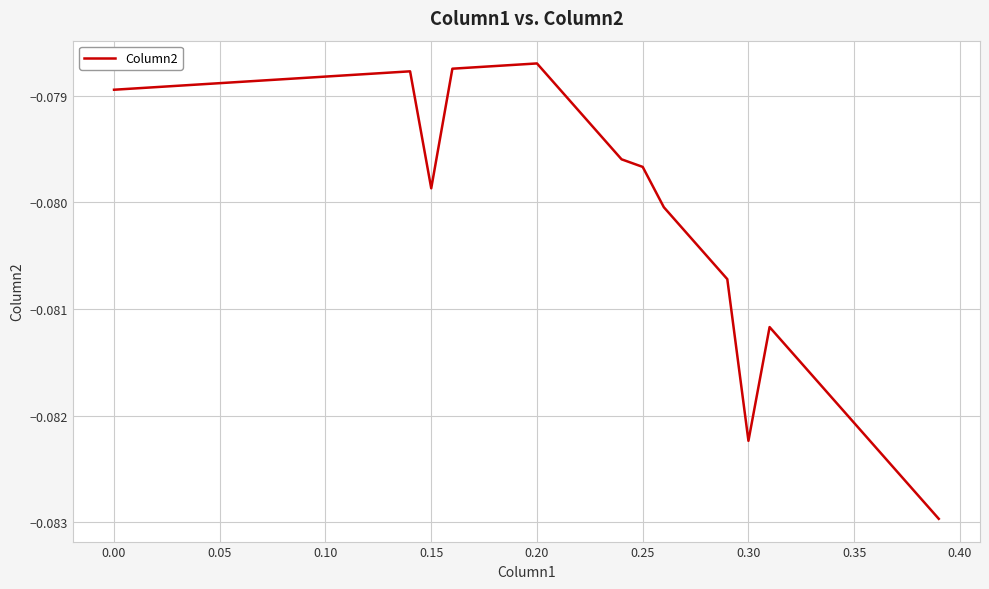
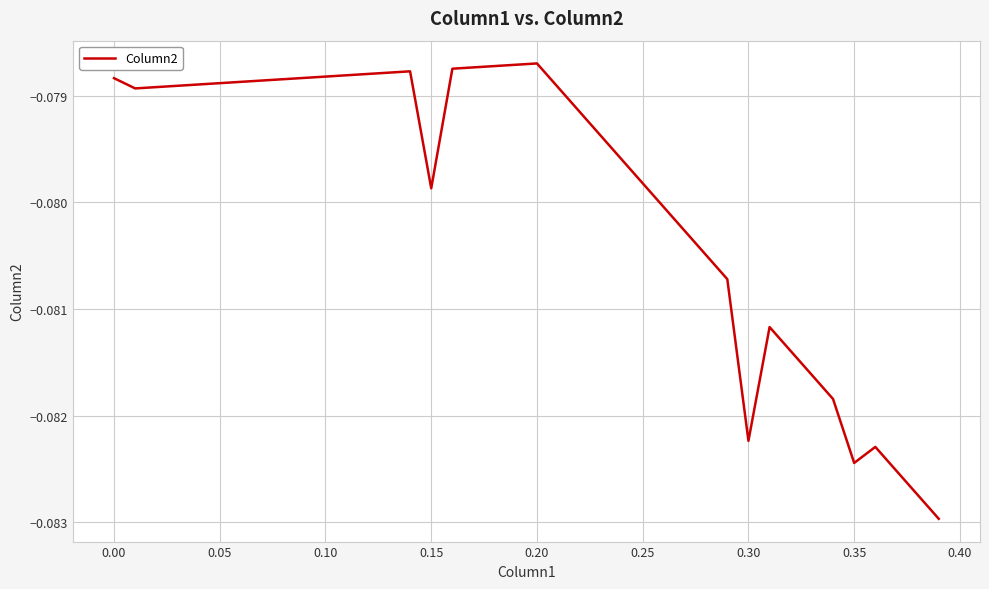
  {
-   "0.00": -0.07894,
+   "0.00": -0.07884,
    "0.05": -0.07888,
    "0.10": -0.07882,
    "0.15": -0.07987,
    "0.20": -0.07870,
-   "0.25": -0.07967,
+   "0.25": -0.07982,
    "0.30": -0.08224,
-   "0.35": -0.08207
+   "0.35": -0.08244
  }
